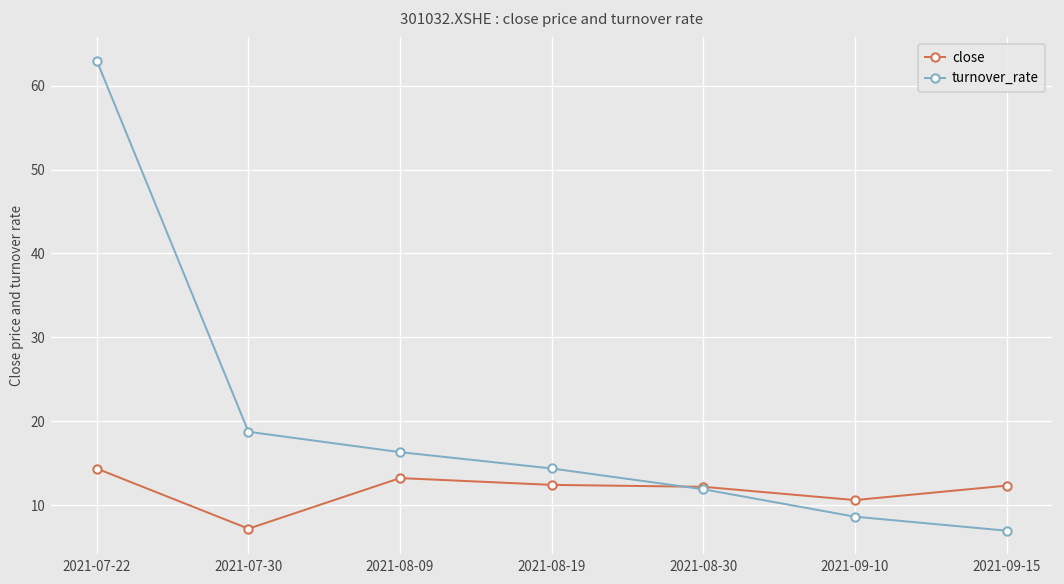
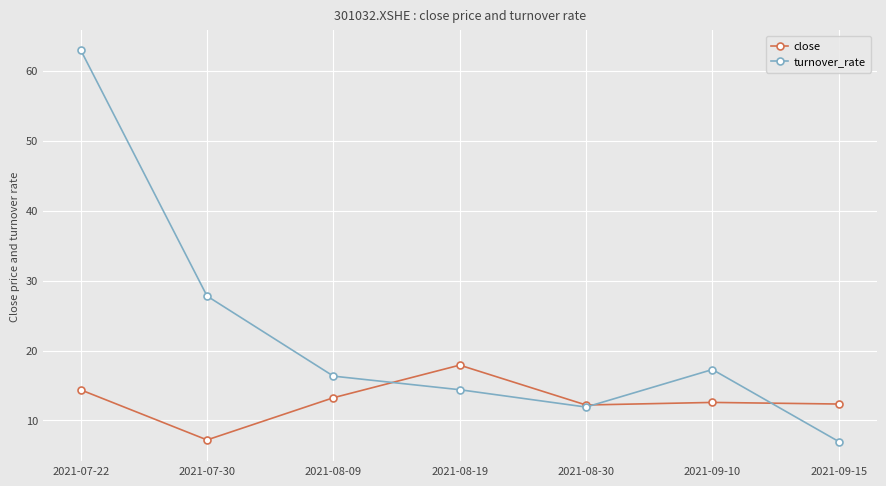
  {
    "close": {
      "2021-07-22": 14,
      "2021-07-30": 7,
      "2021-08-09": 13,
-     "2021-08-19": 12,
-     "2021-09-10": 11,
+     "2021-08-19": 18,
+     "2021-09-10": 13,
      "2021-09-15": 12
    },
    "turnover_rate": {
      "2021-07-22": 63,
-     "2021-07-30": 19,
+     "2021-07-30": 28,
      "2021-08-09": 16,
      "2021-08-19": 14,
-     "2021-09-10": 9,
+     "2021-09-10": 17,
      "2021-09-15": 7
    }
  }
